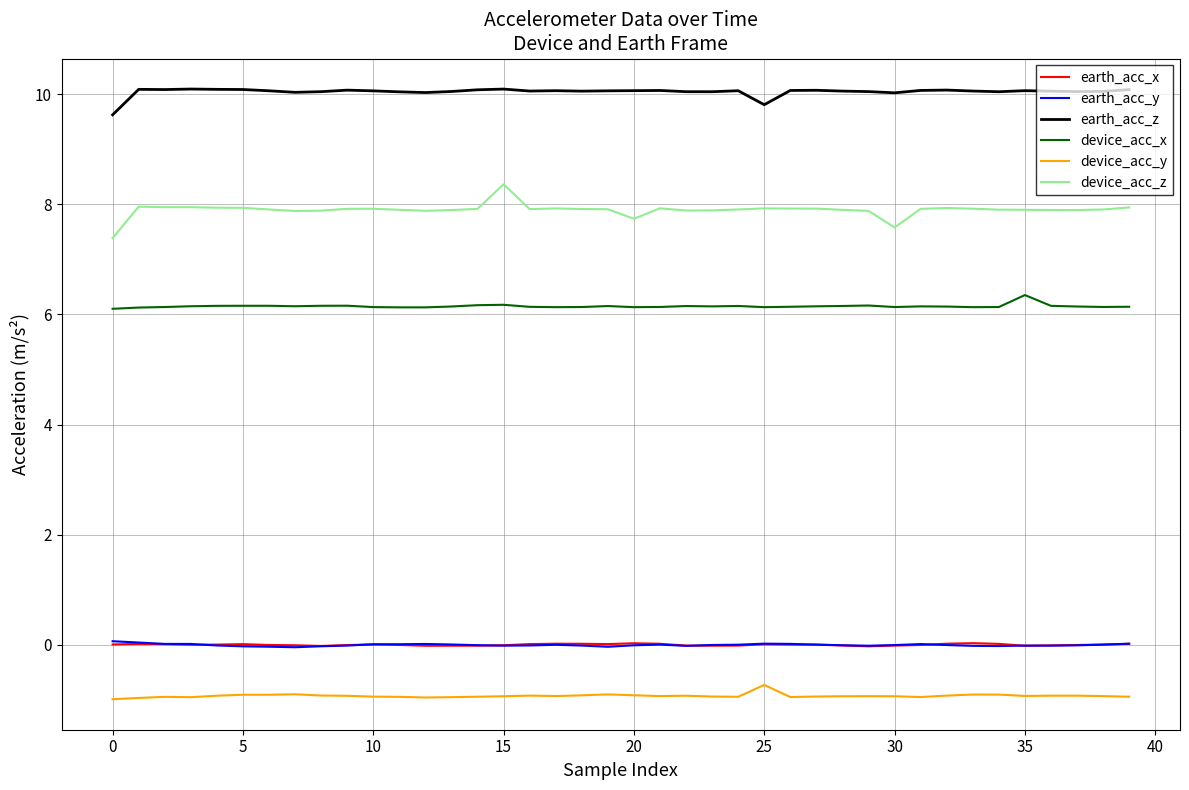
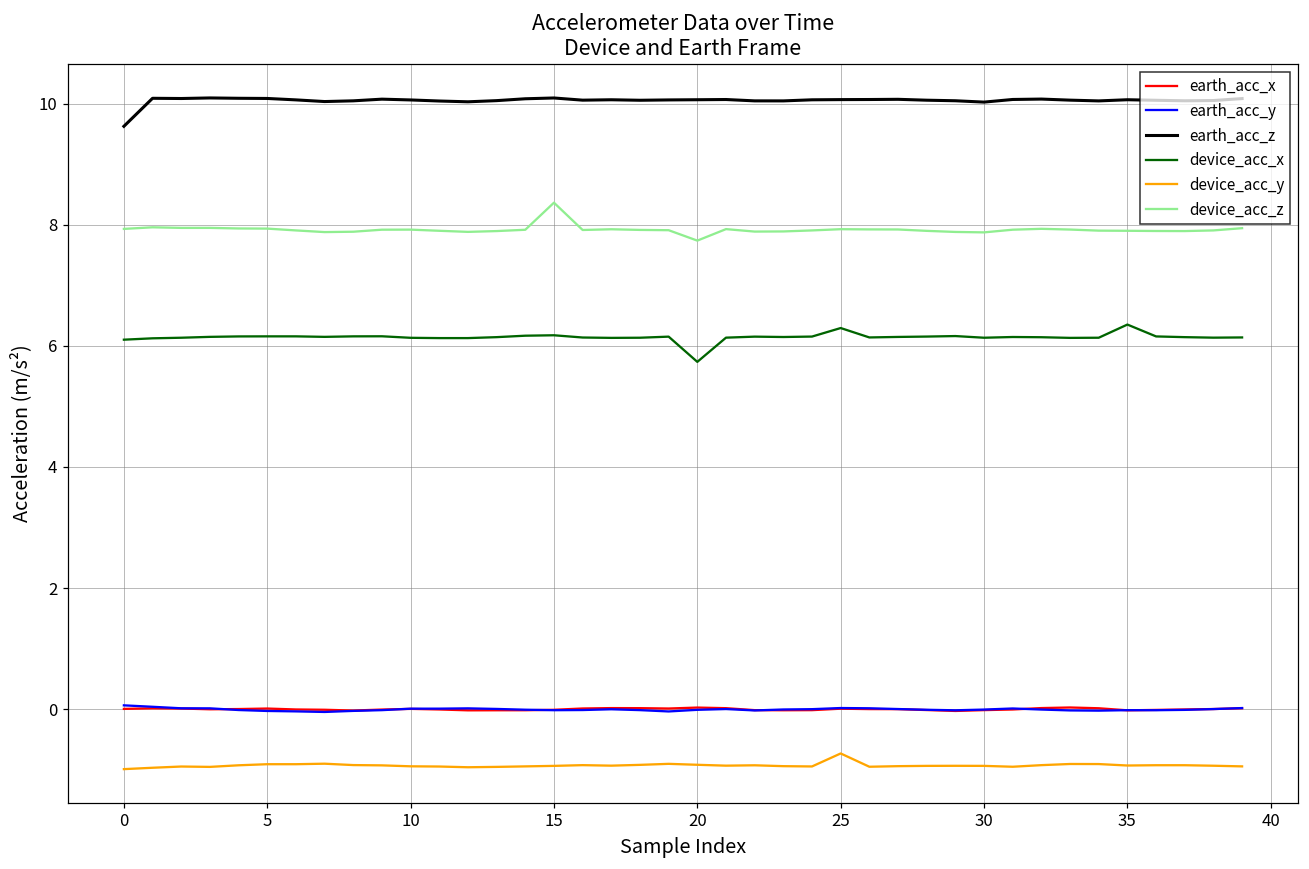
  {
    "earth_acc_x": {
      "0": 0.0
    },
    "earth_acc_y": {
      "0": 0.1
    },
    "earth_acc_z": {
      "0": 9.6,
      "5": 10.1,
      "10": 10.1,
      "15": 10.1,
      "20": 10.1,
-     "25": 9.8,
+     "25": 10.1,
      "30": 10.0,
      "35": 10.1
    },
    "device_acc_x": {
      "0": 6.1,
      "5": 6.2,
      "10": 6.1,
      "15": 6.2,
-     "20": 6.1,
-     "25": 6.1,
+     "20": 5.7,
+     "25": 6.3,
      "30": 6.1,
      "35": 6.4
    },
    "device_acc_y": {
      "0": -1.0,
      "5": -0.9,
      "10": -0.9,
      "15": -0.9,
      "20": -0.9,
      "25": -0.7,
      "30": -0.9,
      "35": -0.9
    },
    "device_acc_z": {
-     "0": 7.4,
+     "0": 7.9,
      "5": 7.9,
      "10": 7.9,
      "15": 8.4,
      "20": 7.7,
      "25": 7.9,
-     "30": 7.6,
+     "30": 7.9,
      "35": 7.9
    }
  }
